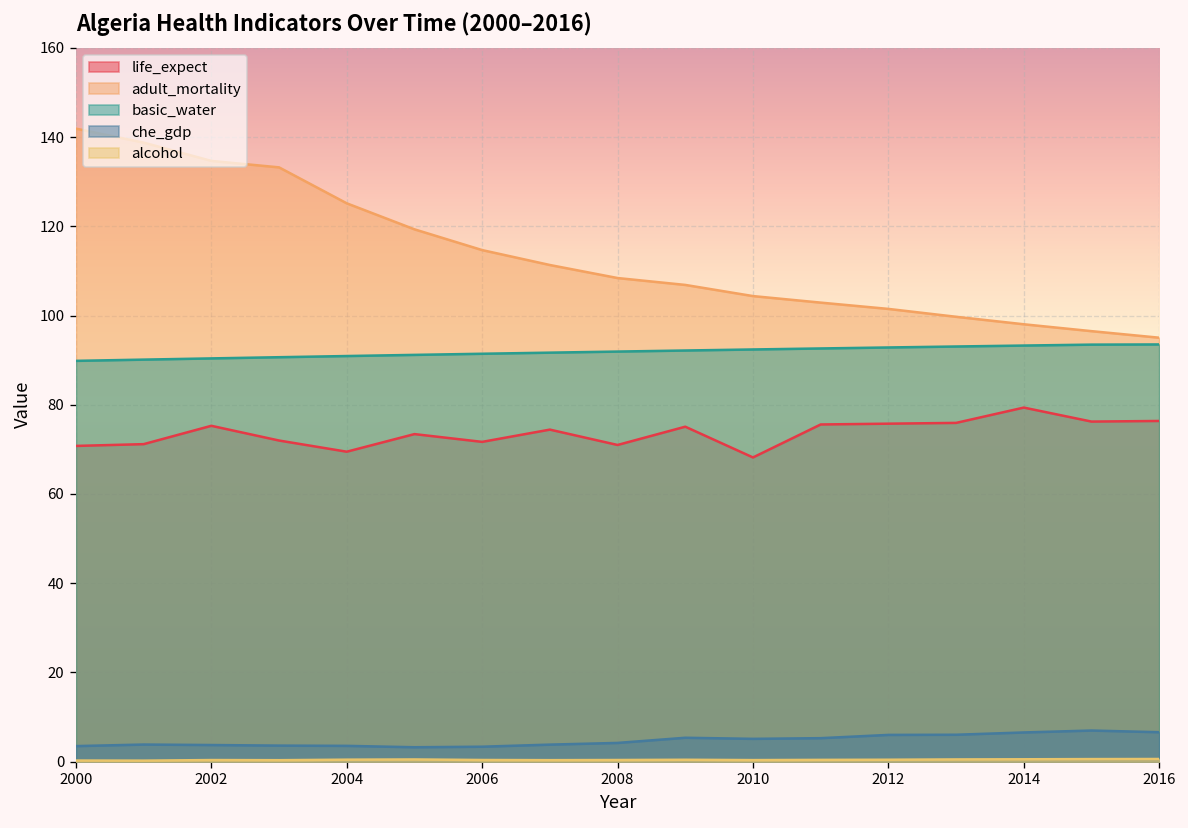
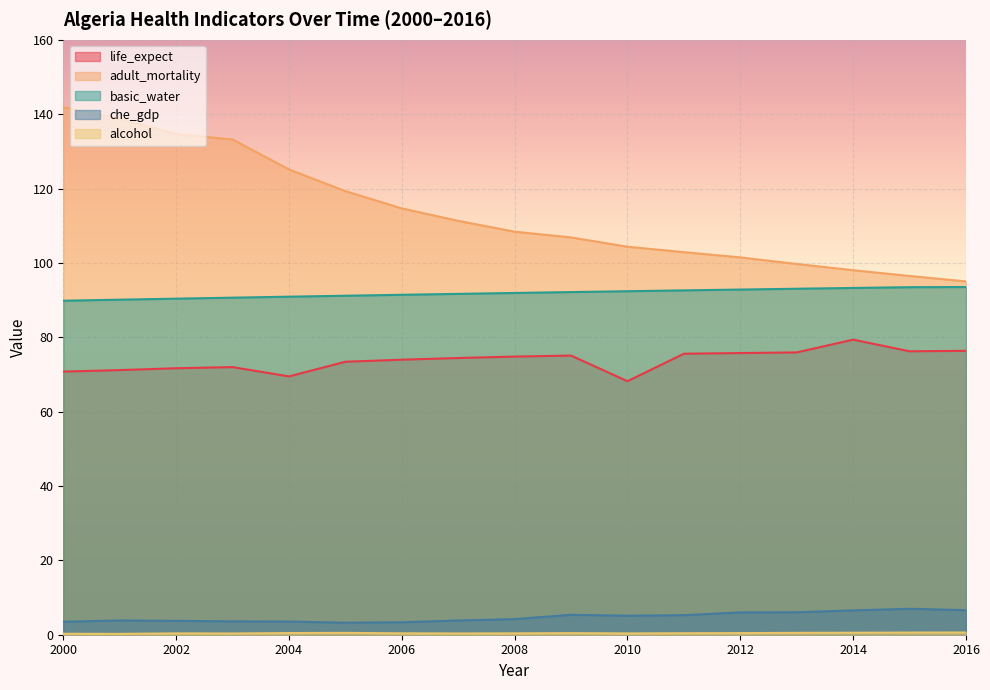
  {
    "life_expect": {
      "2000": 71,
-     "2002": 75,
+     "2002": 72,
      "2004": 69,
-     "2006": 72,
-     "2008": 71,
+     "2006": 74,
+     "2008": 75,
      "2010": 68,
      "2012": 76,
      "2014": 79,
      "2016": 76
    }
  }
